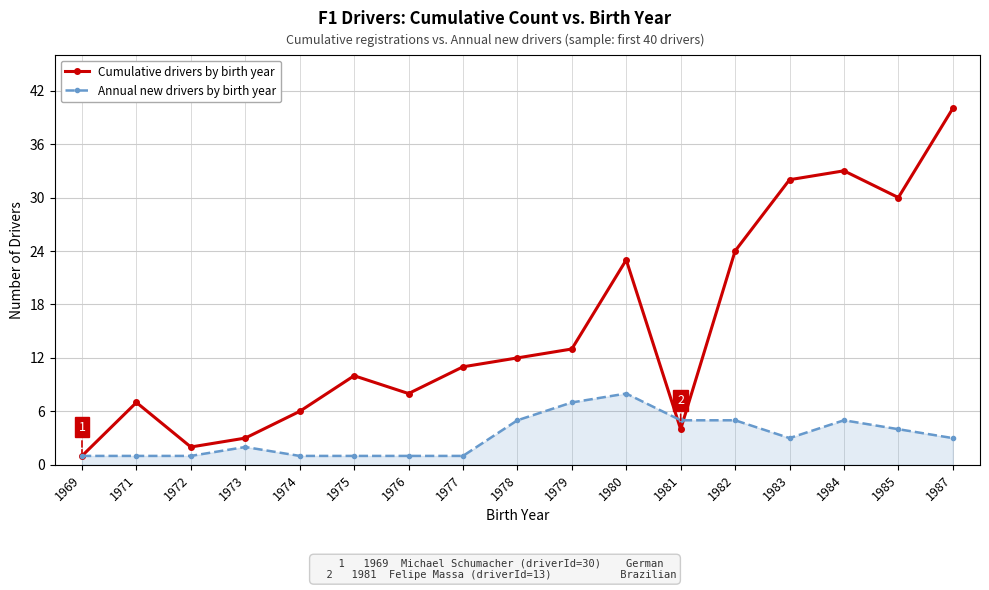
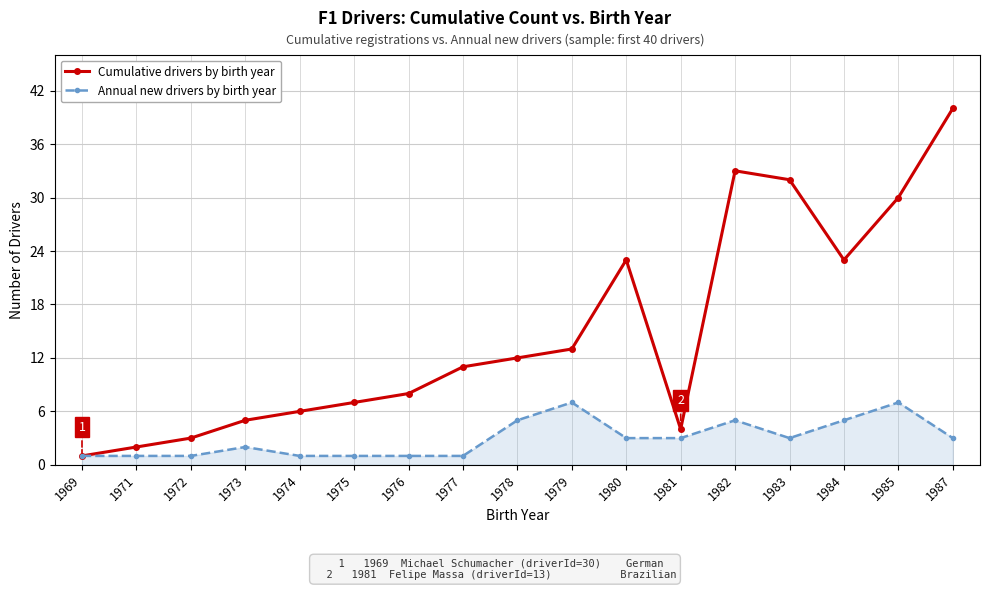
  {
    "Cumulative drivers by birth year": {
-     "1971": 7,
-     "1972": 2,
-     "1973": 3,
+     "1971": 2,
+     "1972": 3,
+     "1973": 5,
      "1974": 6,
-     "1975": 10,
+     "1975": 7,
      "1976": 8,
      "1977": 11,
      "1978": 12,
      "1979": 13,
      "1980": 23,
      "1981": 4,
-     "1982": 24,
+     "1982": 33,
      "1983": 32,
-     "1984": 33,
+     "1984": 23,
      "1985": 30,
      "1987": 40
    },
    "Annual new drivers by birth year": {
      "1971": 1,
      "1972": 1,
      "1973": 2,
      "1974": 1,
      "1975": 1,
      "1976": 1,
      "1977": 1,
      "1978": 5,
      "1979": 7,
-     "1980": 8,
-     "1981": 5,
+     "1980": 3,
+     "1981": 3,
      "1982": 5,
      "1983": 3,
      "1984": 5,
-     "1985": 4,
+     "1985": 7,
      "1987": 3
    }
  }
